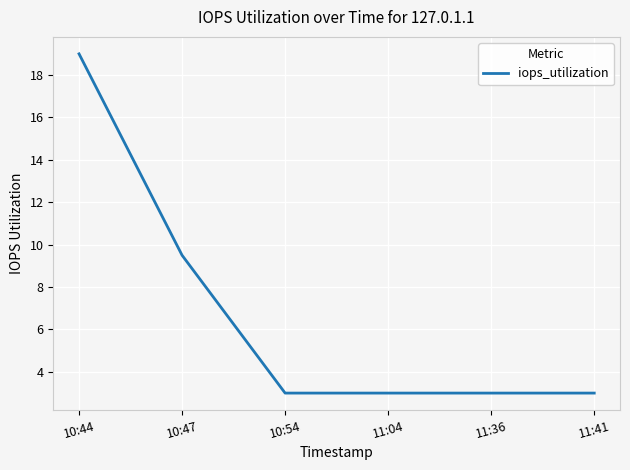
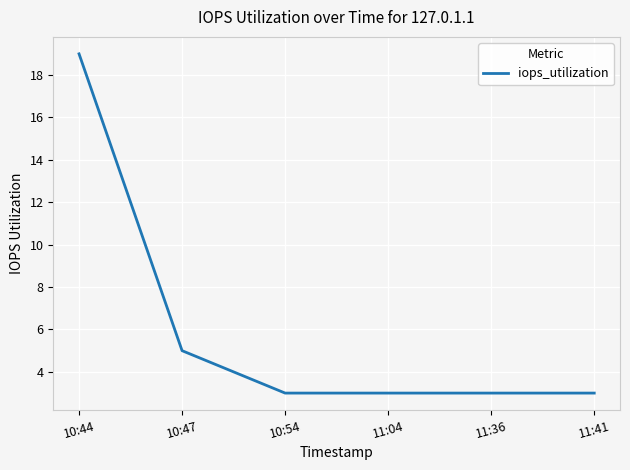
  {
    "10:44": 19.0,
-   "10:47": 9.5,
+   "10:47": 5.0,
    "10:54": 3.0,
    "11:04": 3.0,
    "11:36": 3.0,
    "11:41": 3.0
  }
